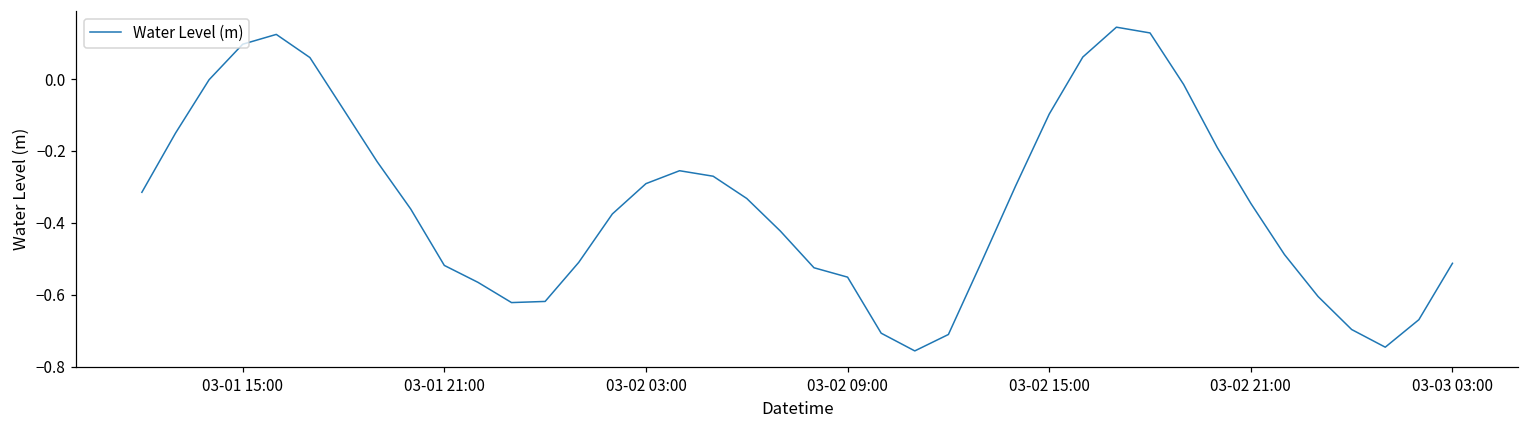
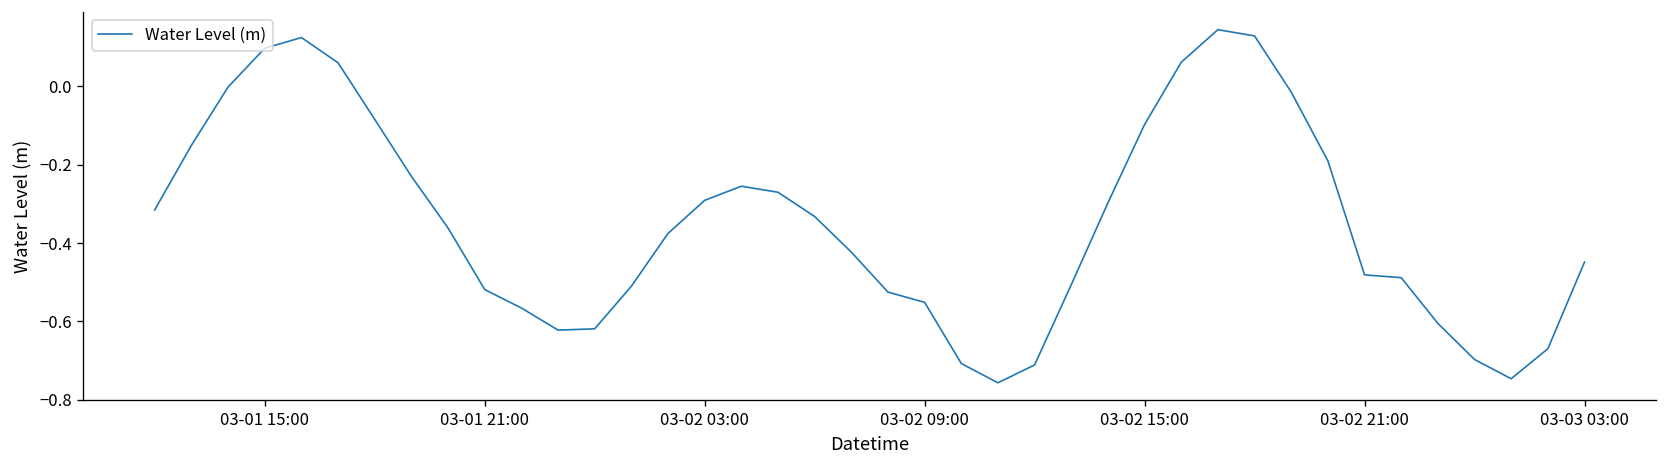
  {
    "03-01 21:00": -0.52,
    "03-02 03:00": -0.29,
    "03-02 09:00": -0.55,
    "03-02 15:00": -0.10,
-   "03-02 21:00": -0.35,
-   "03-03 03:00": -0.51
+   "03-02 21:00": -0.48,
+   "03-03 03:00": -0.45
  }
